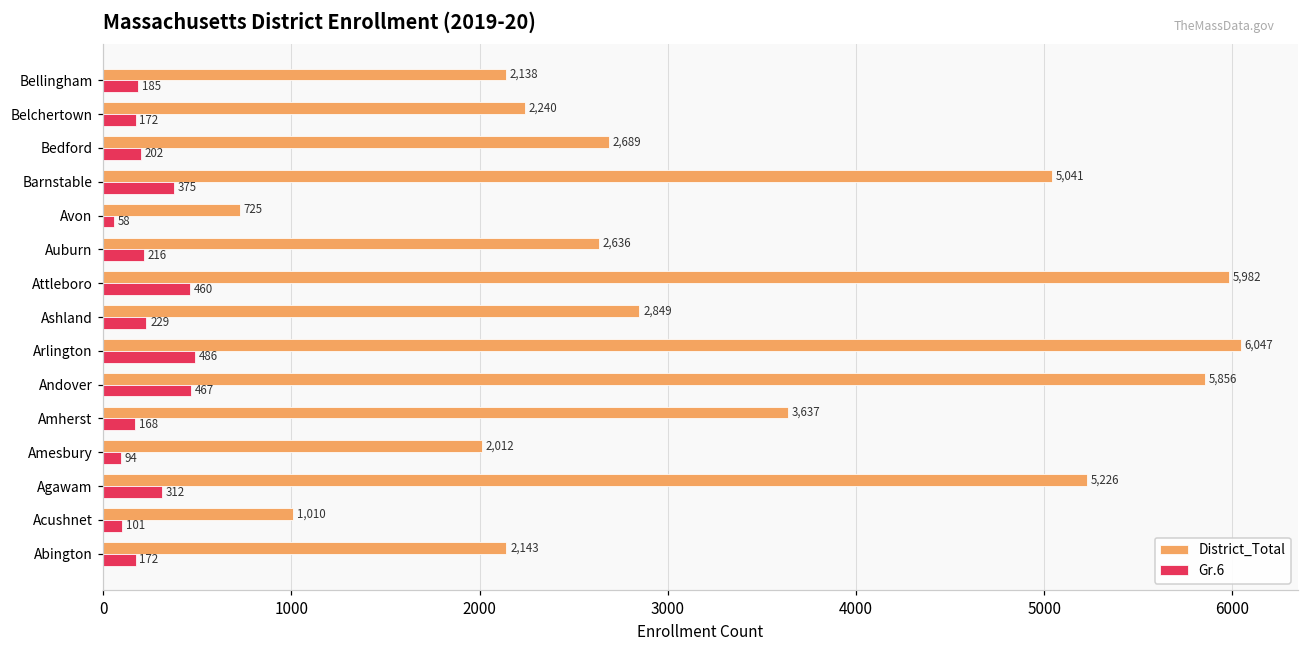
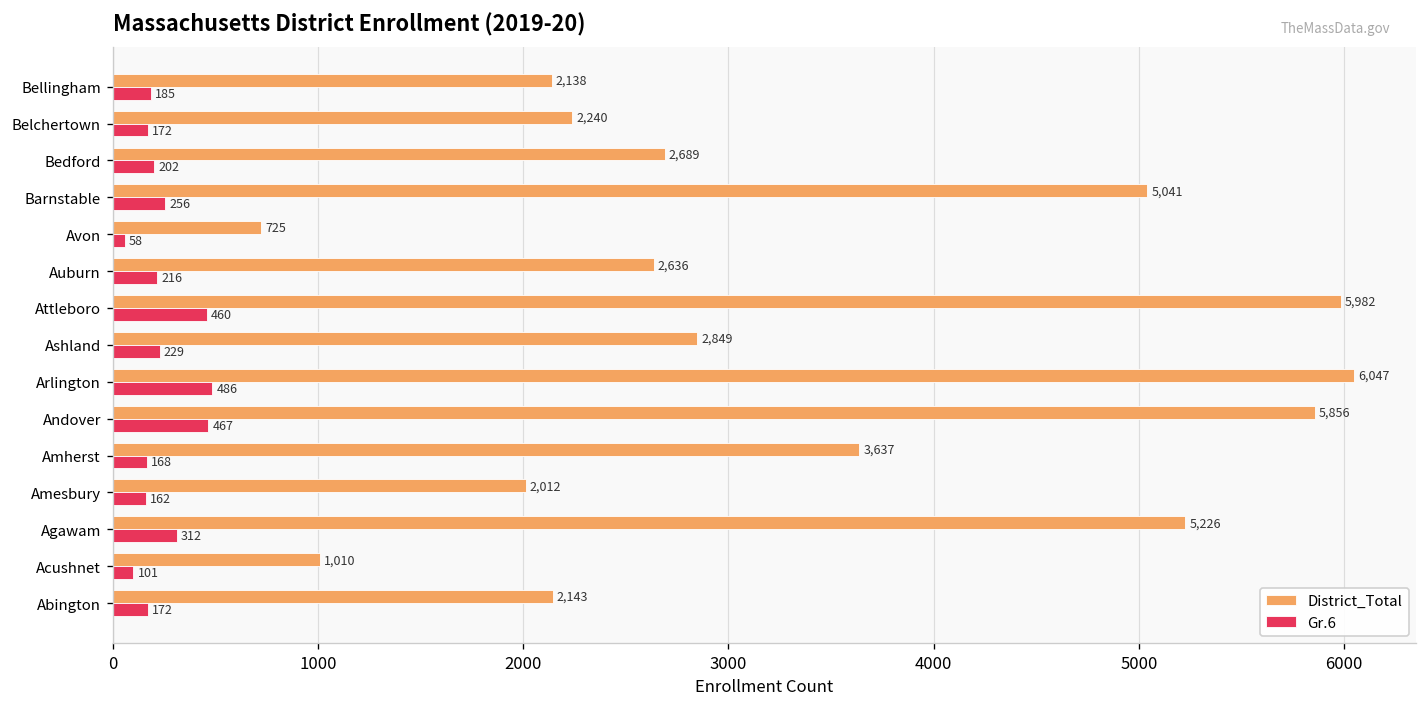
  {
    "District_Total": {
      "Bellingham": "2,138",
      "Belchertown": "2,240",
      "Bedford": "2,689",
      "Barnstable": "5,041",
      "Avon": "725",
      "Auburn": "2,636",
      "Attleboro": "5,982",
      "Ashland": "2,849",
      "Arlington": "6,047",
      "Andover": "5,856",
      "Amherst": "3,637",
      "Amesbury": "2,012",
      "Agawam": "5,226",
      "Acushnet": "1,010",
      "Abington": "2,143"
    },
    "Gr.6": {
      "Bellingham": "185",
      "Belchertown": "172",
      "Bedford": "202",
-     "Barnstable": "375",
+     "Barnstable": "256",
      "Avon": "58",
      "Auburn": "216",
      "Attleboro": "460",
      "Ashland": "229",
      "Arlington": "486",
      "Andover": "467",
      "Amherst": "168",
-     "Amesbury": "94",
+     "Amesbury": "162",
      "Agawam": "312",
      "Acushnet": "101",
      "Abington": "172"
    }
  }
